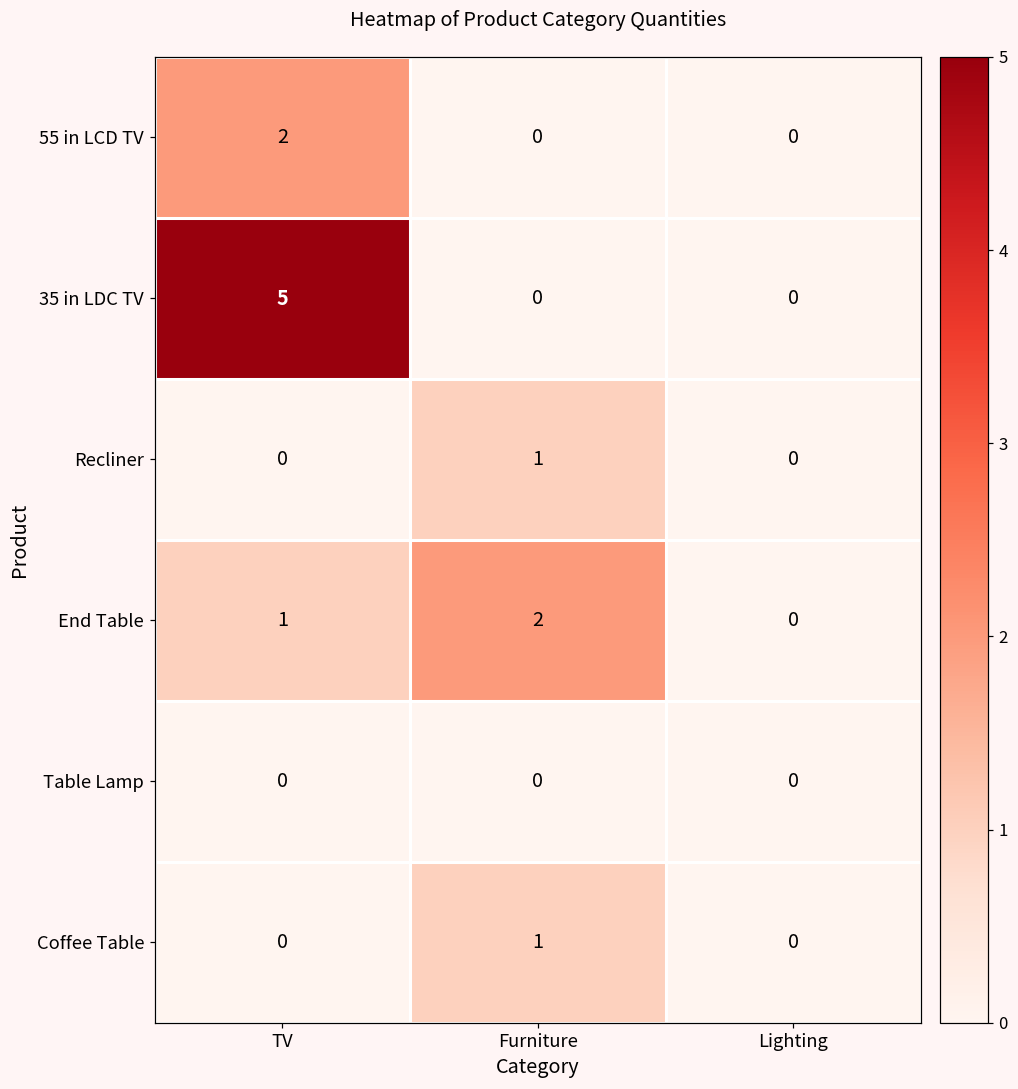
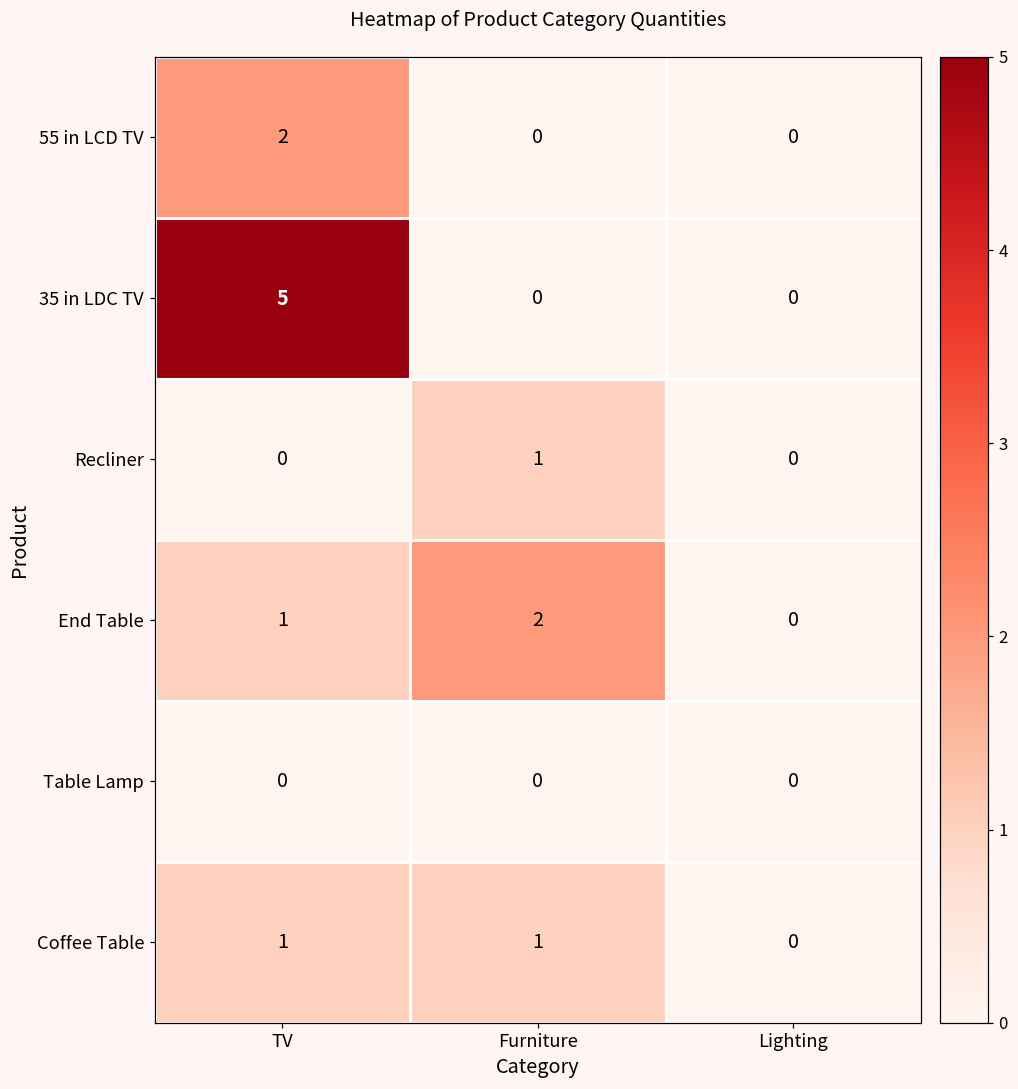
  {
    "55 in LCD TV": {
      "TV": 2,
      "Furniture": 0,
      "Lighting": 0
    },
    "35 in LDC TV": {
      "TV": 5,
      "Furniture": 0,
      "Lighting": 0
    },
    "Recliner": {
      "TV": 0,
      "Furniture": 1,
      "Lighting": 0
    },
    "End Table": {
      "TV": 1,
      "Furniture": 2,
      "Lighting": 0
    },
    "Table Lamp": {
      "TV": 0,
      "Furniture": 0,
      "Lighting": 0
    },
    "Coffee Table": {
-     "TV": 0,
+     "TV": 1,
      "Furniture": 1,
      "Lighting": 0
    }
  }
